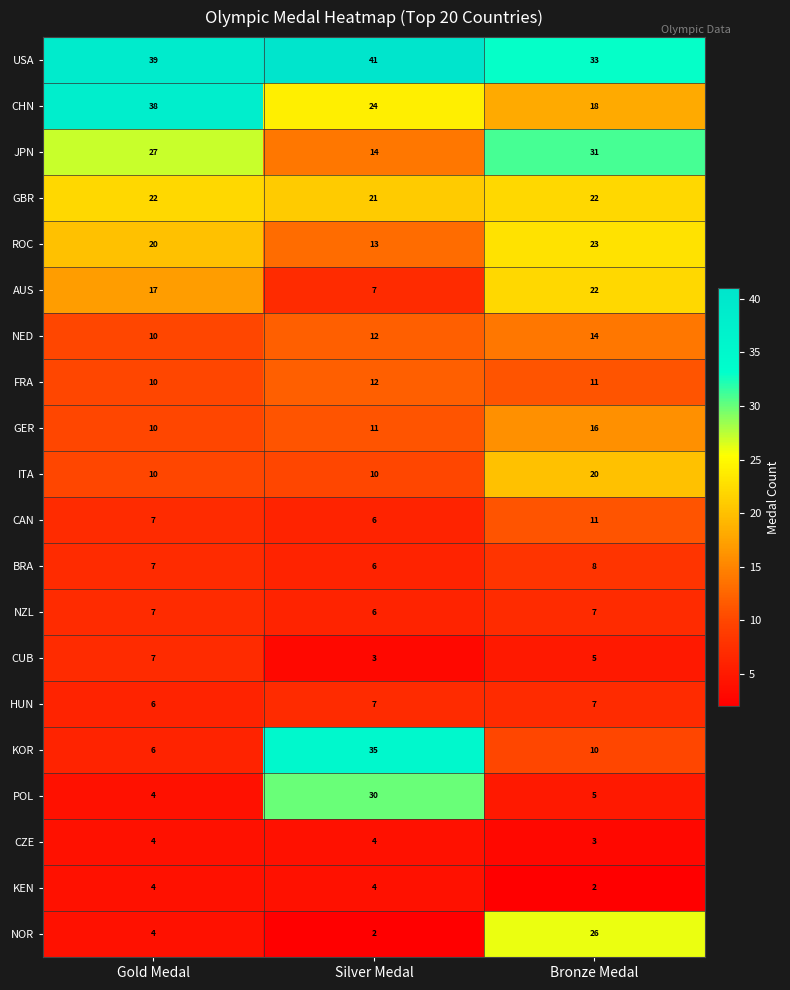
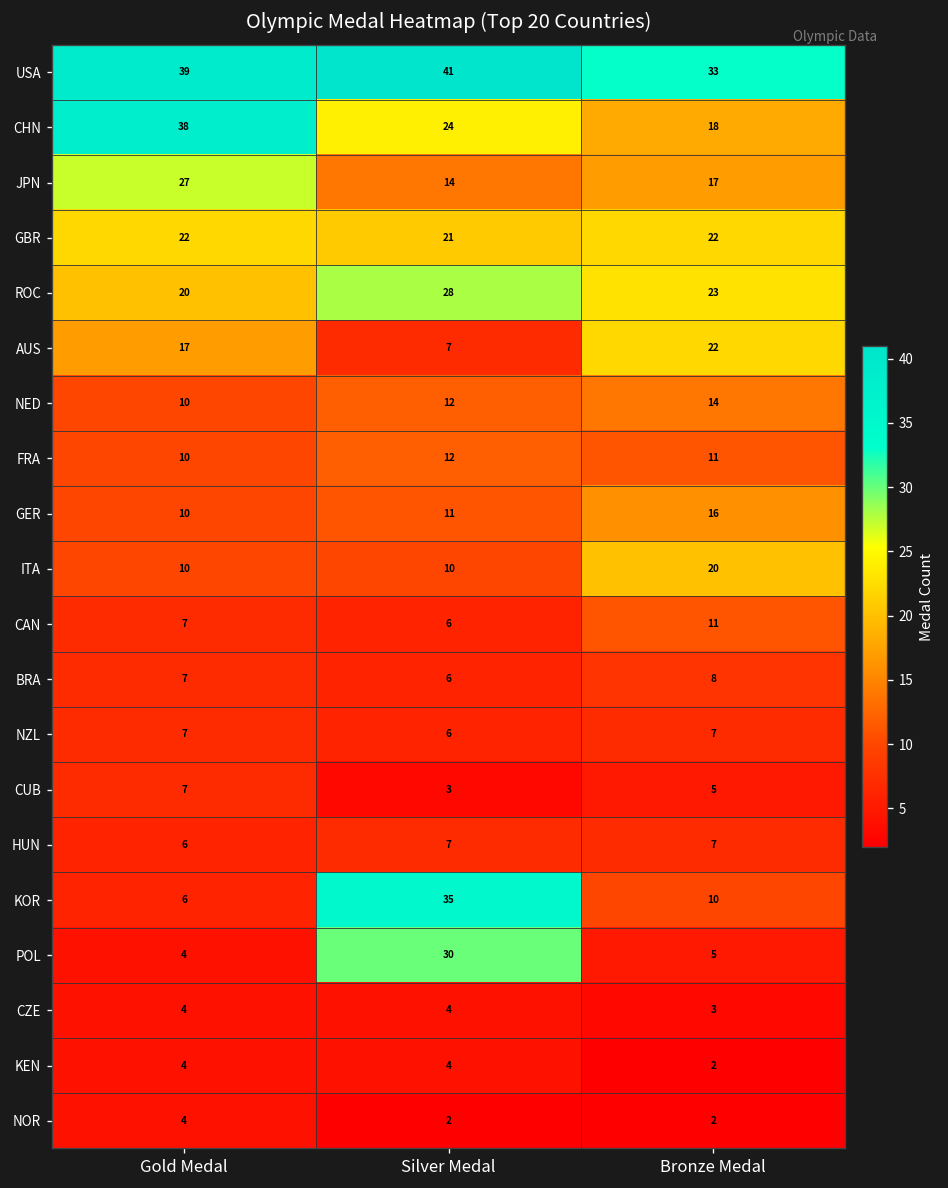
  {
    "USA": {
      "Gold Medal": 39,
      "Silver Medal": 41,
      "Bronze Medal": 33
    },
    "CHN": {
      "Gold Medal": 38,
      "Silver Medal": 24,
      "Bronze Medal": 18
    },
    "JPN": {
      "Gold Medal": 27,
      "Silver Medal": 14,
-     "Bronze Medal": 31
+     "Bronze Medal": 17
    },
    "GBR": {
      "Gold Medal": 22,
      "Silver Medal": 21,
      "Bronze Medal": 22
    },
    "ROC": {
      "Gold Medal": 20,
-     "Silver Medal": 13,
+     "Silver Medal": 28,
      "Bronze Medal": 23
    },
    "AUS": {
      "Gold Medal": 17,
      "Silver Medal": 7,
      "Bronze Medal": 22
    },
    "NED": {
      "Gold Medal": 10,
      "Silver Medal": 12,
      "Bronze Medal": 14
    },
    "FRA": {
      "Gold Medal": 10,
      "Silver Medal": 12,
      "Bronze Medal": 11
    },
    "GER": {
      "Gold Medal": 10,
      "Silver Medal": 11,
      "Bronze Medal": 16
    },
    "ITA": {
      "Gold Medal": 10,
      "Silver Medal": 10,
      "Bronze Medal": 20
    },
    "CAN": {
      "Gold Medal": 7,
      "Silver Medal": 6,
      "Bronze Medal": 11
    },
    "BRA": {
      "Gold Medal": 7,
      "Silver Medal": 6,
      "Bronze Medal": 8
    },
    "NZL": {
      "Gold Medal": 7,
      "Silver Medal": 6,
      "Bronze Medal": 7
    },
    "CUB": {
      "Gold Medal": 7,
      "Silver Medal": 3,
      "Bronze Medal": 5
    },
    "HUN": {
      "Gold Medal": 6,
      "Silver Medal": 7,
      "Bronze Medal": 7
    },
    "KOR": {
      "Gold Medal": 6,
      "Silver Medal": 35,
      "Bronze Medal": 10
    },
    "POL": {
      "Gold Medal": 4,
      "Silver Medal": 30,
      "Bronze Medal": 5
    },
    "CZE": {
      "Gold Medal": 4,
      "Silver Medal": 4,
      "Bronze Medal": 3
    },
    "KEN": {
      "Gold Medal": 4,
      "Silver Medal": 4,
      "Bronze Medal": 2
    },
    "NOR": {
      "Gold Medal": 4,
      "Silver Medal": 2,
-     "Bronze Medal": 26
+     "Bronze Medal": 2
    }
  }
